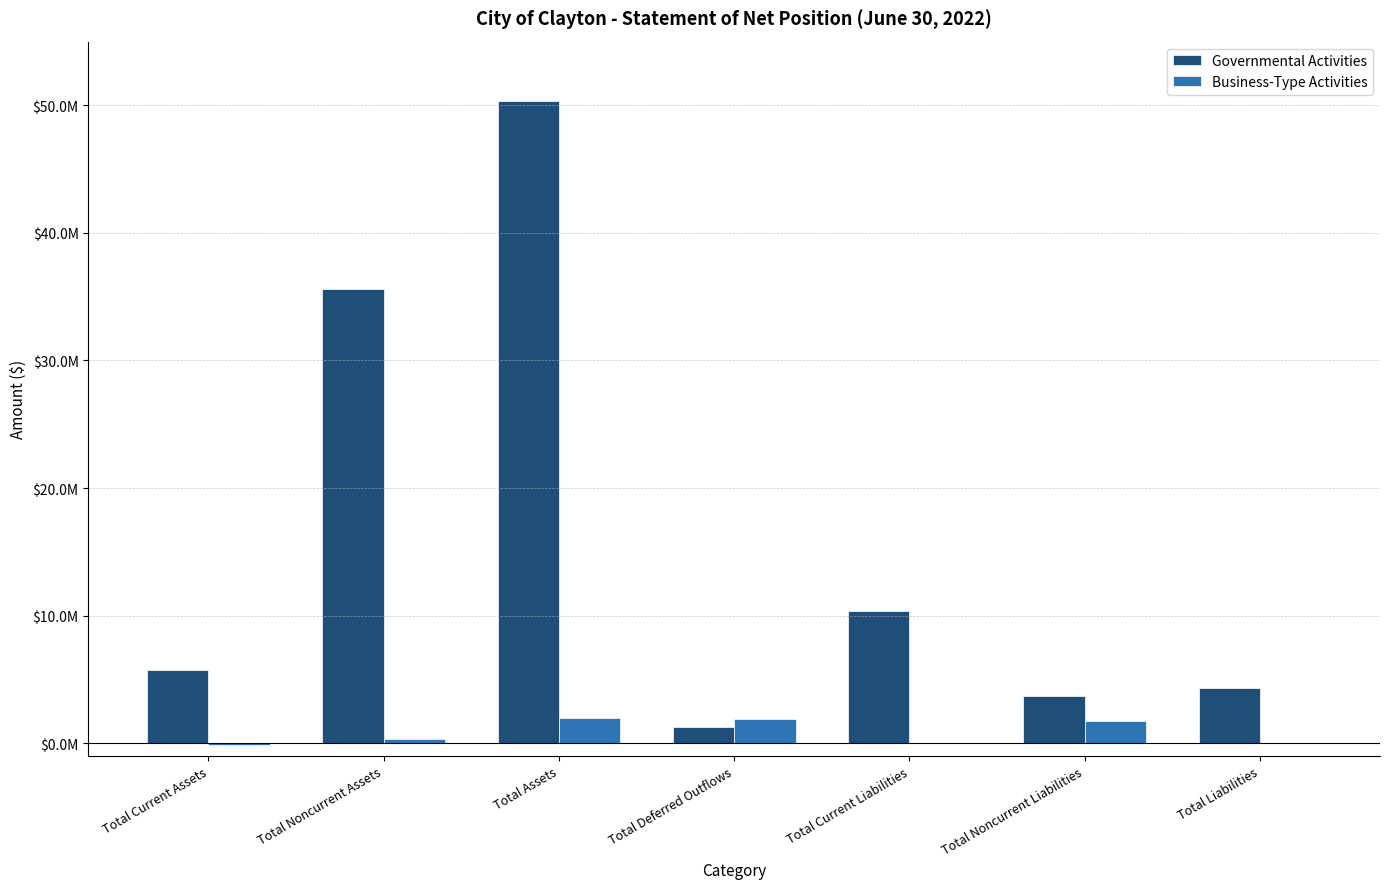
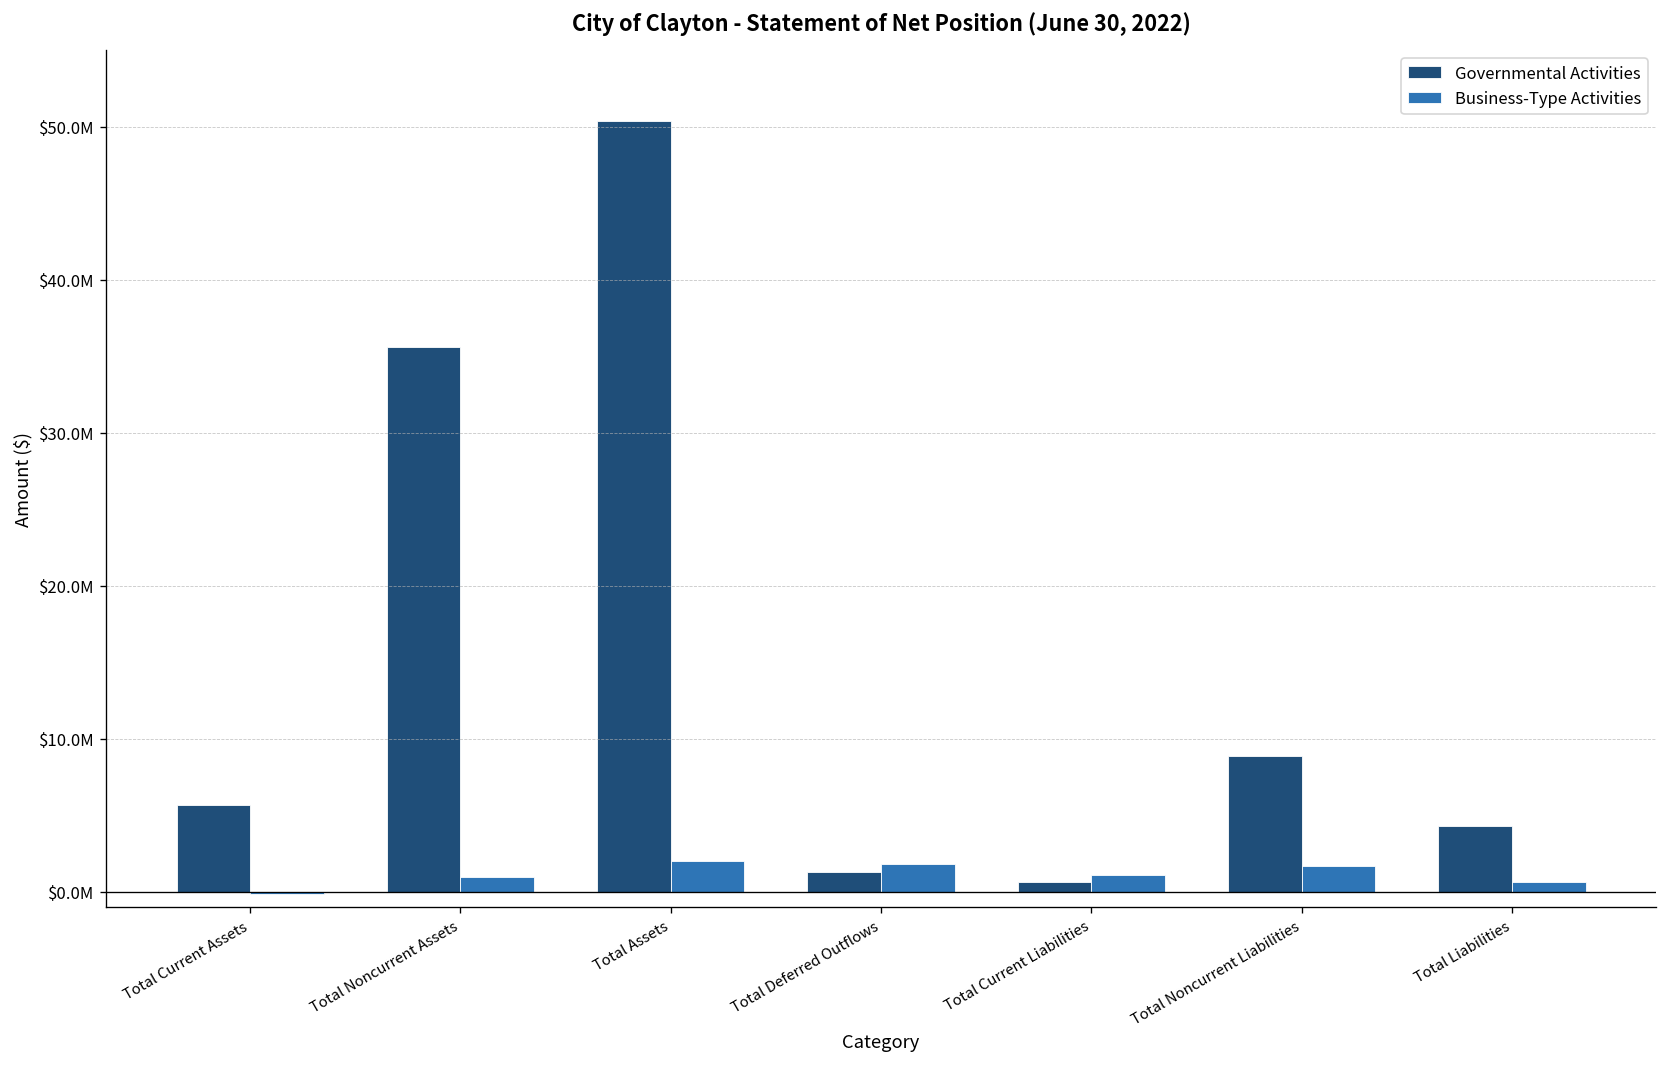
  {
    "Governmental Activities": {
      "Total Current Assets": "$5700000",
      "Total Noncurrent Assets": "$35600000",
      "Total Assets": "$50400000",
      "Total Deferred Outflows": "$1300000",
-     "Total Current Liabilities": "$10400000",
-     "Total Noncurrent Liabilities": "$3700000",
+     "Total Current Liabilities": "$600000",
+     "Total Noncurrent Liabilities": "$8900000",
      "Total Liabilities": "$4300000"
    },
    "Business-Type Activities": {
-     "Total Noncurrent Assets": "$300000",
+     "Total Noncurrent Assets": "$1000000",
      "Total Assets": "$2000000",
      "Total Deferred Outflows": "$1900000",
-     "Total Current Liabilities": "$0",
+     "Total Current Liabilities": "$1100000",
      "Total Noncurrent Liabilities": "$1700000",
-     "Total Liabilities": "$0"
+     "Total Liabilities": "$700000"
    }
  }
